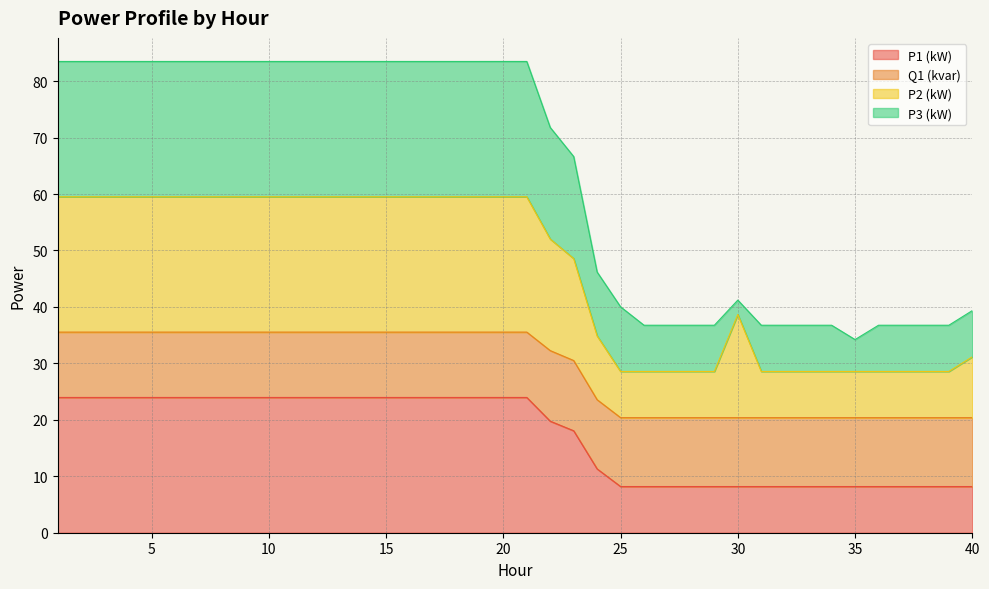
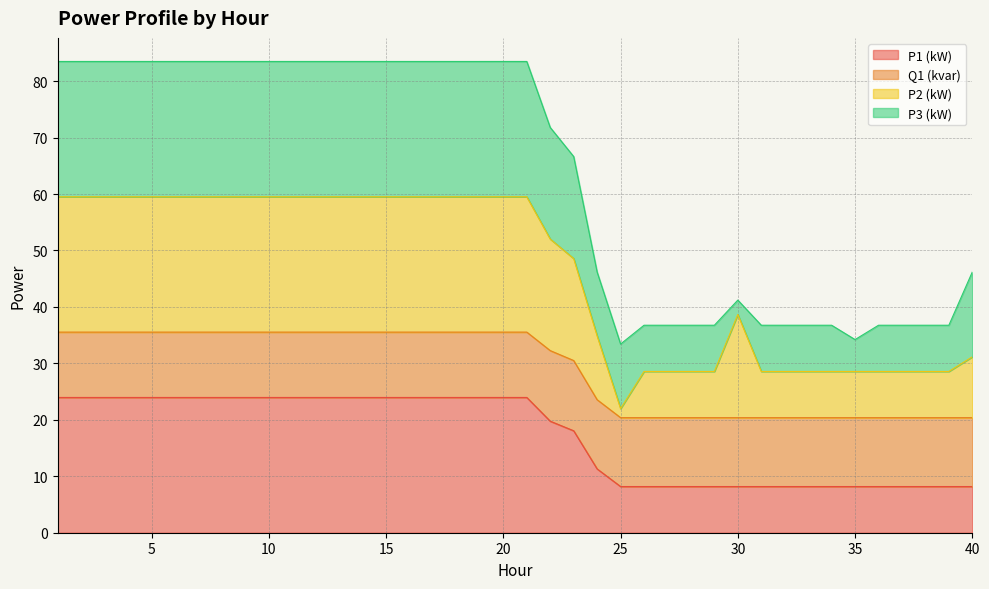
  {
    "P2 (kW)": {
      "5": 24,
      "10": 24,
      "15": 24,
      "20": 24,
-     "25": 8,
+     "25": 2,
      "30": 18,
      "35": 8,
      "40": 11
    },
    "P3 (kW)": {
      "5": 24,
      "10": 24,
      "15": 24,
      "20": 24,
      "25": 11,
      "30": 3,
      "35": 6,
-     "40": 8
+     "40": 15
    }
  }
